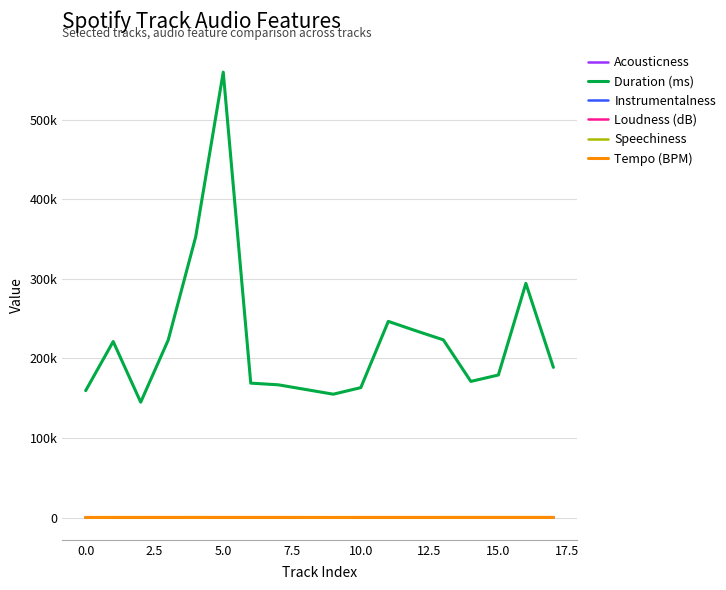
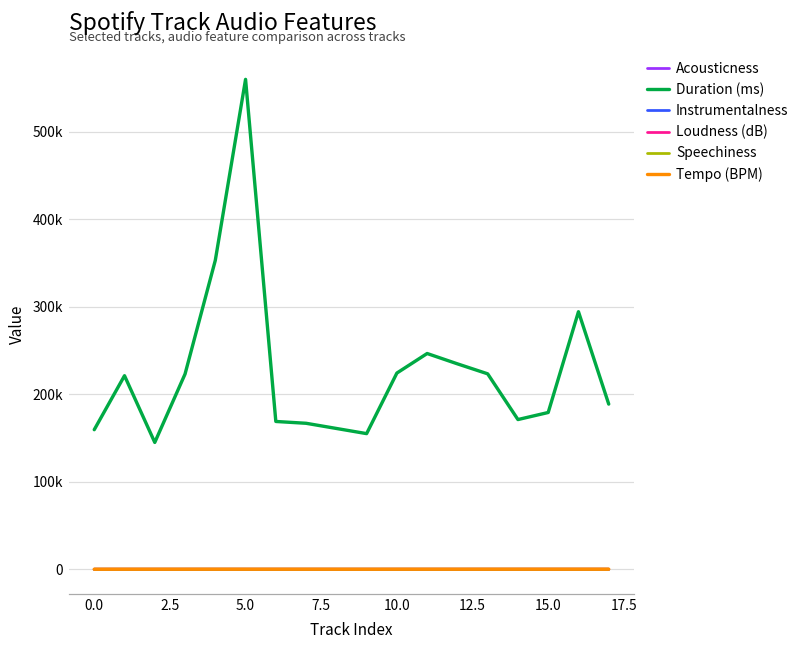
  {
    "Duration (ms)": {
      "0.0": 160000,
      "5.0": 560000,
-     "10.0": 160000,
+     "10.0": 220000,
      "15.0": 180000
    }
  }
